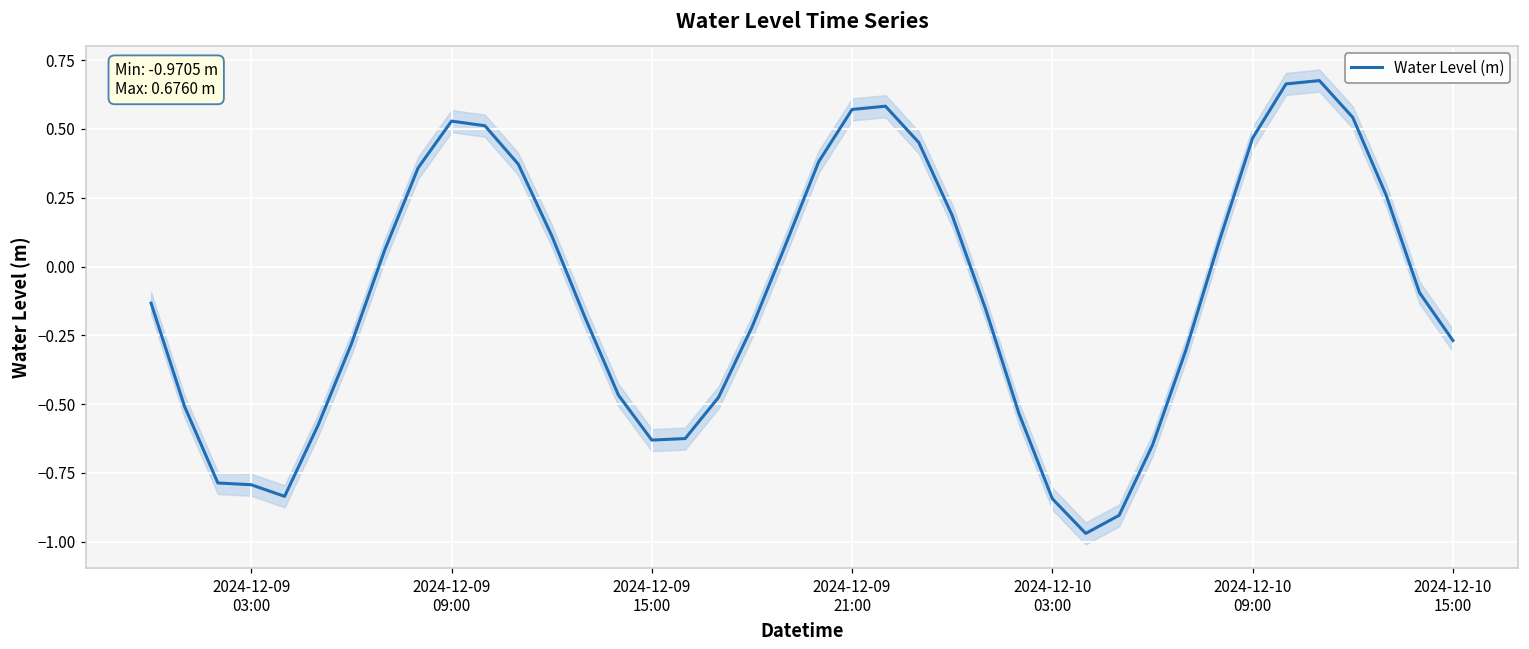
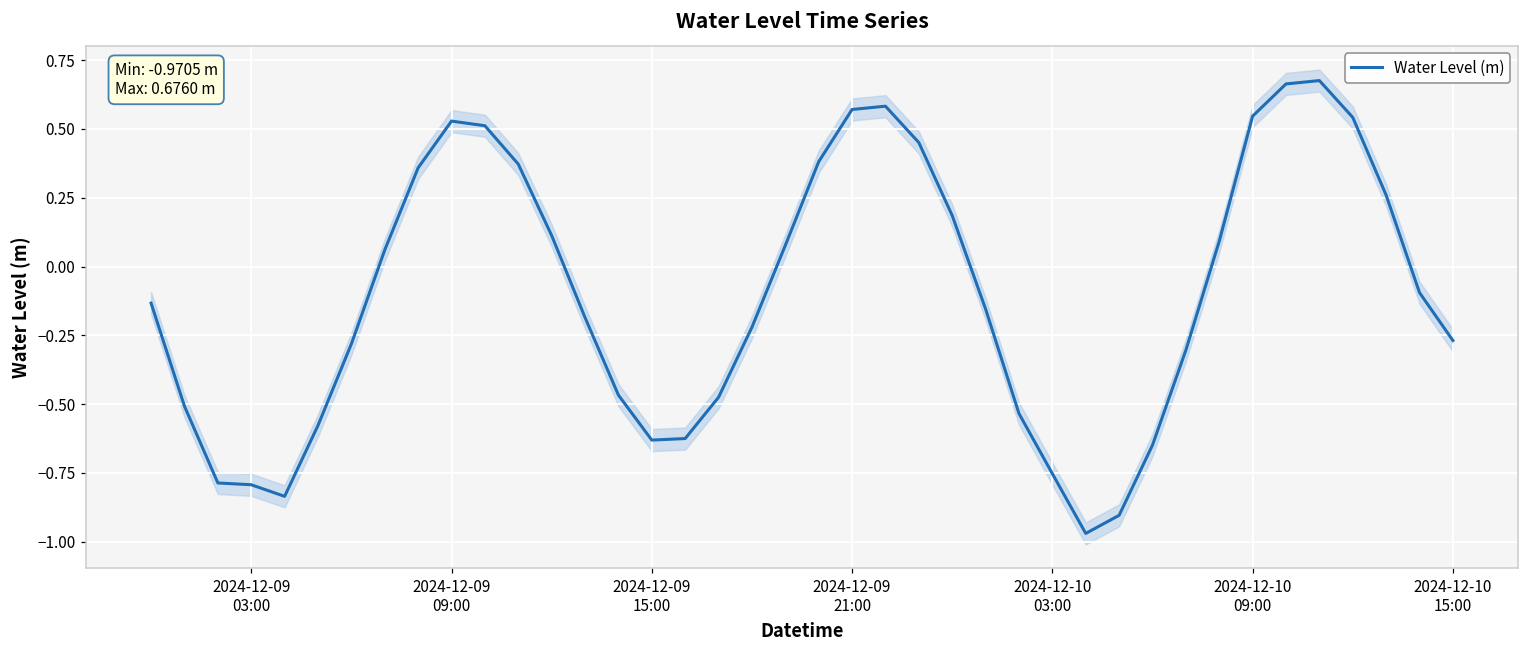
  {
    "Water Level (m)": {
      "2024-12-09 03:00": -0.79,
      "2024-12-09 09:00": 0.53,
      "2024-12-09 15:00": -0.63,
      "2024-12-09 21:00": 0.57,
-     "2024-12-10 03:00": -0.84,
-     "2024-12-10 09:00": 0.47,
+     "2024-12-10 03:00": -0.75,
+     "2024-12-10 09:00": 0.55,
      "2024-12-10 15:00": -0.27
    }
  }
